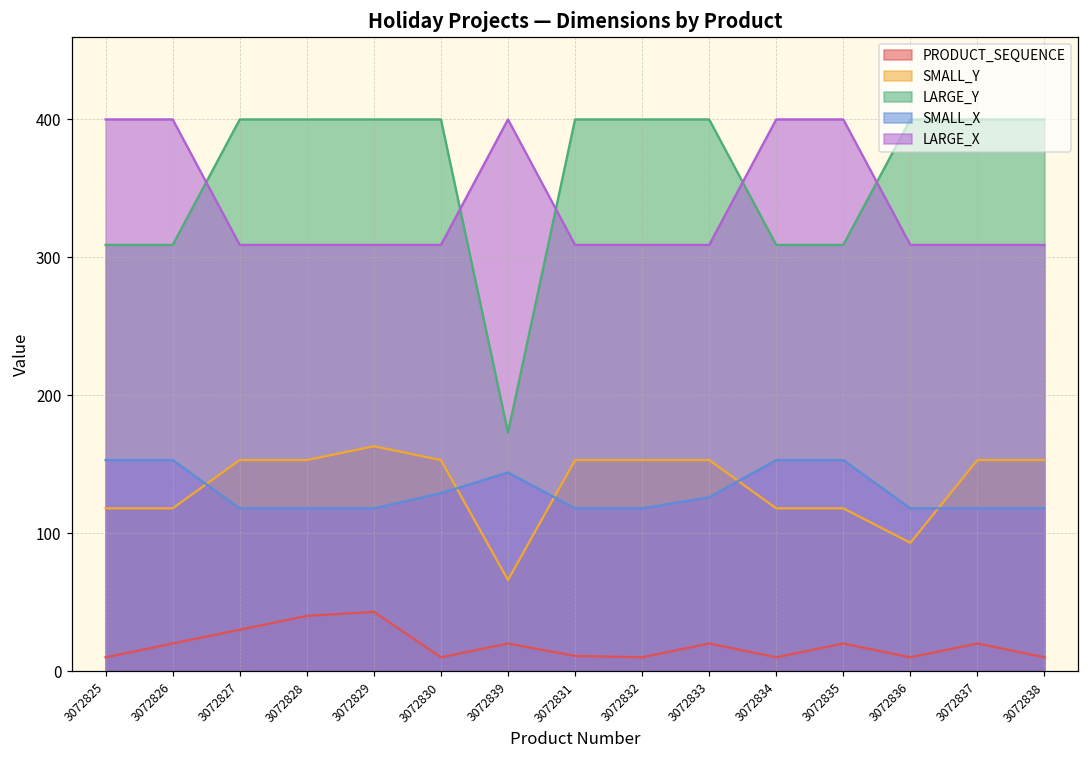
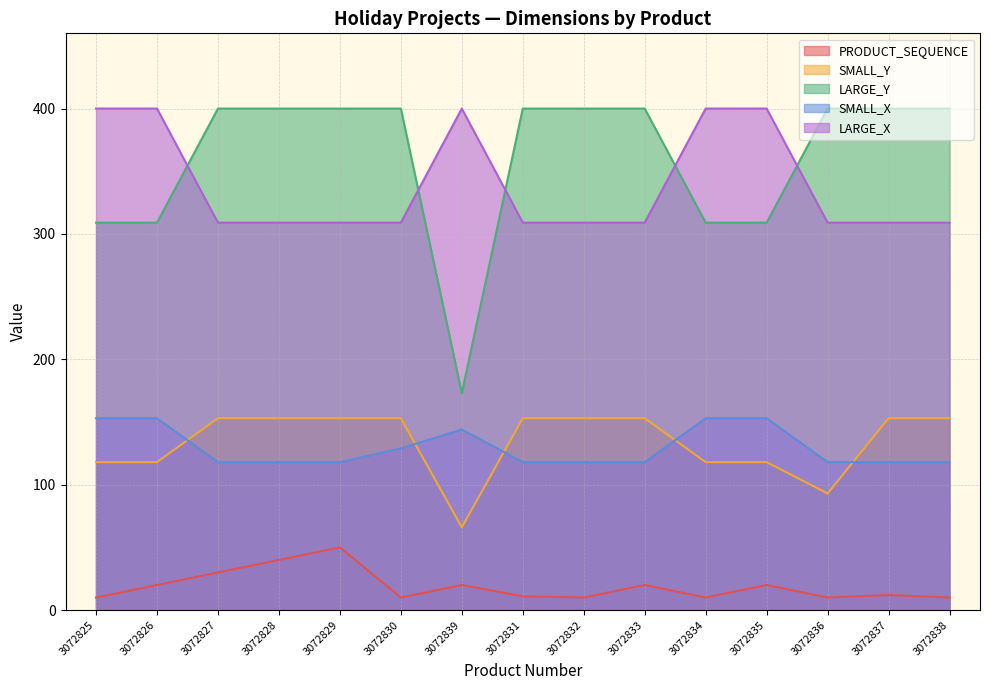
  {
    "PRODUCT_SEQUENCE": {
      "3072825": 10,
      "3072826": 20,
      "3072827": 30,
      "3072828": 40,
-     "3072829": 43,
+     "3072829": 50,
      "3072830": 10,
      "3072839": 20,
      "3072831": 11,
      "3072832": 10,
      "3072833": 20,
      "3072834": 10,
      "3072835": 20,
      "3072836": 10,
-     "3072837": 20,
+     "3072837": 12,
      "3072838": 10
    },
    "SMALL_Y": {
      "3072825": 118,
      "3072826": 118,
      "3072827": 153,
      "3072828": 153,
-     "3072829": 163,
+     "3072829": 153,
      "3072830": 153,
      "3072839": 66,
      "3072831": 153,
      "3072832": 153,
      "3072833": 153,
      "3072834": 118,
      "3072835": 118,
      "3072836": 93,
      "3072837": 153,
      "3072838": 153
    },
    "LARGE_Y": {
      "3072825": 309,
      "3072826": 309,
      "3072827": 400,
      "3072828": 400,
      "3072829": 400,
      "3072830": 400,
      "3072839": 173,
      "3072831": 400,
      "3072832": 400,
      "3072833": 400,
      "3072834": 309,
      "3072835": 309
    },
    "SMALL_X": {
      "3072825": 153,
      "3072826": 153,
      "3072827": 118,
      "3072828": 118,
      "3072829": 118,
      "3072830": 129,
      "3072839": 144,
      "3072831": 118,
      "3072832": 118,
-     "3072833": 126,
+     "3072833": 118,
      "3072834": 153,
      "3072835": 153,
      "3072836": 118,
      "3072837": 118,
      "3072838": 118
    },
    "LARGE_X": {
      "3072825": 400,
      "3072826": 400,
      "3072827": 309,
      "3072828": 309,
      "3072829": 309,
      "3072830": 309,
      "3072839": 400,
      "3072831": 309,
      "3072832": 309,
      "3072833": 309,
      "3072834": 400,
      "3072835": 400,
      "3072836": 309,
      "3072837": 309,
      "3072838": 309
    }
  }
